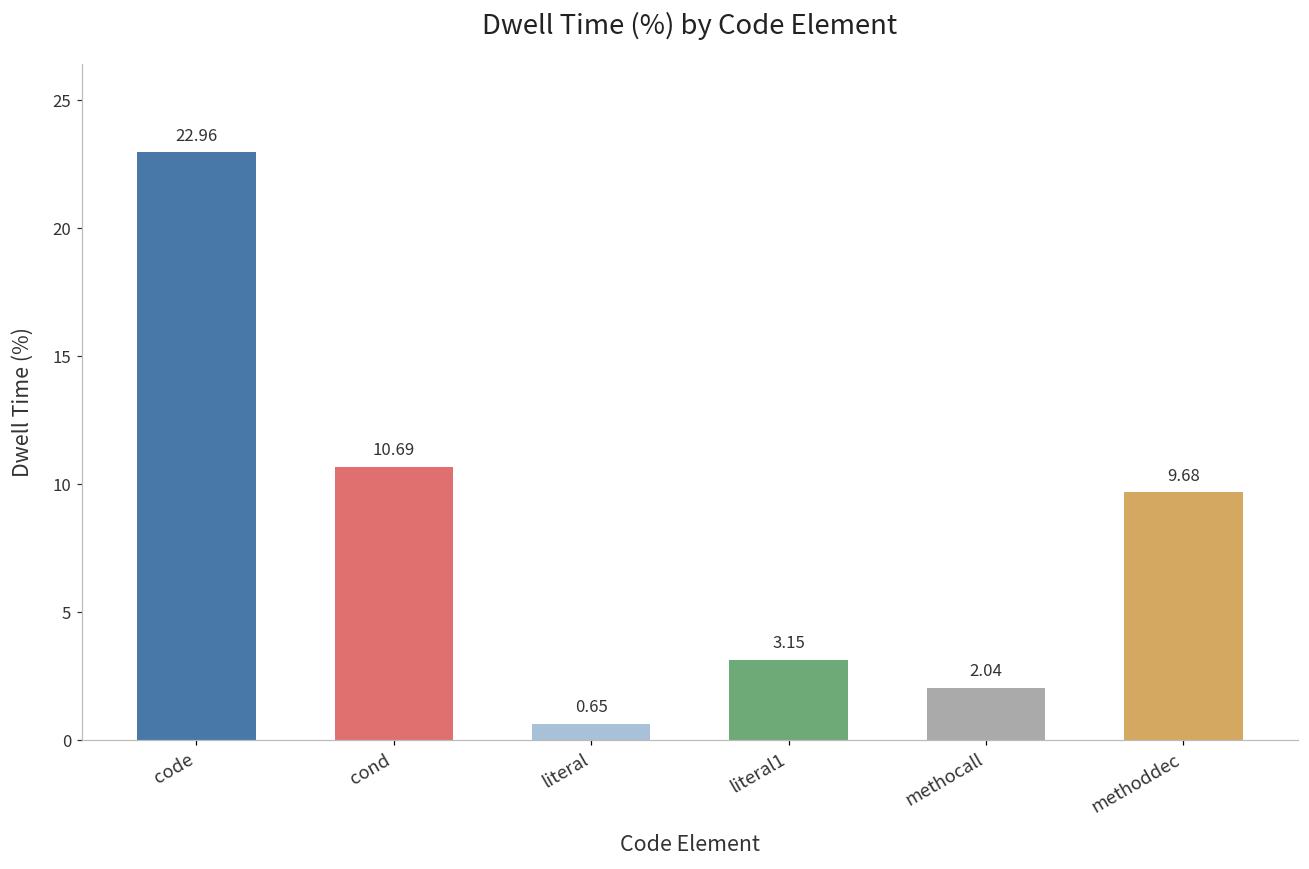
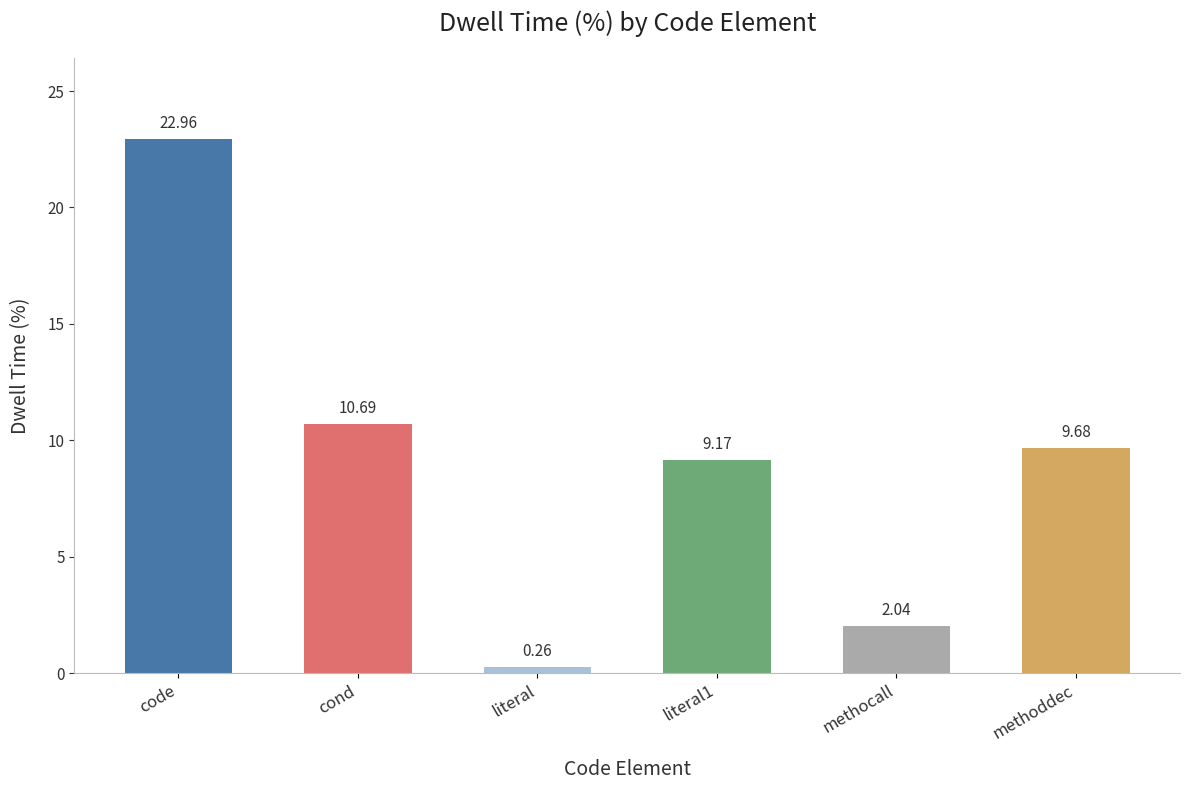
  {
    "code": 22.96,
    "cond": 10.69,
-   "literal": 0.65,
-   "literal1": 3.15,
+   "literal": 0.26,
+   "literal1": 9.17,
    "methocall": 2.04,
    "methoddec": 9.68
  }
